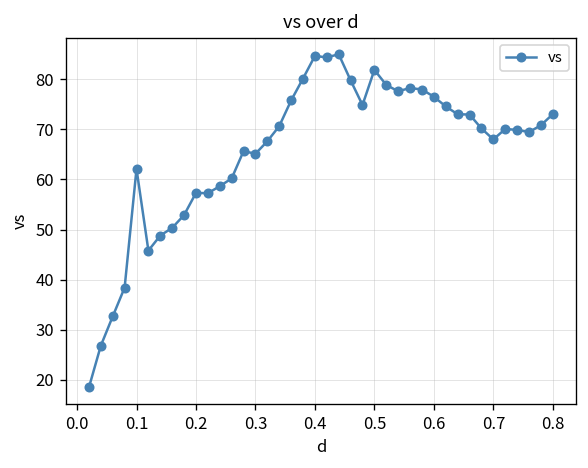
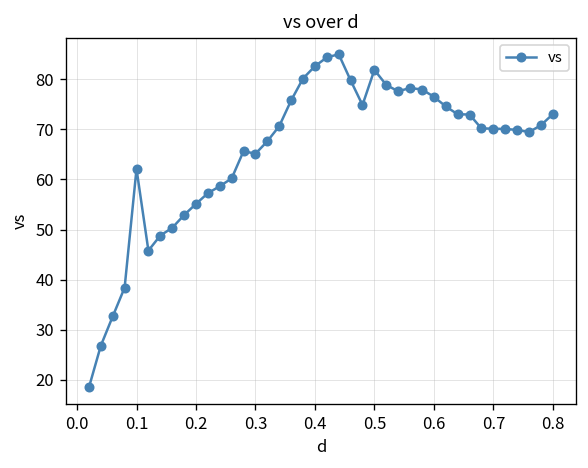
  {
    "0.1": 62,
-   "0.2": 57,
+   "0.2": 55,
    "0.3": 65,
-   "0.4": 85,
+   "0.4": 83,
    "0.5": 82,
    "0.6": 77,
-   "0.7": 68,
+   "0.7": 70,
    "0.8": 73
  }
